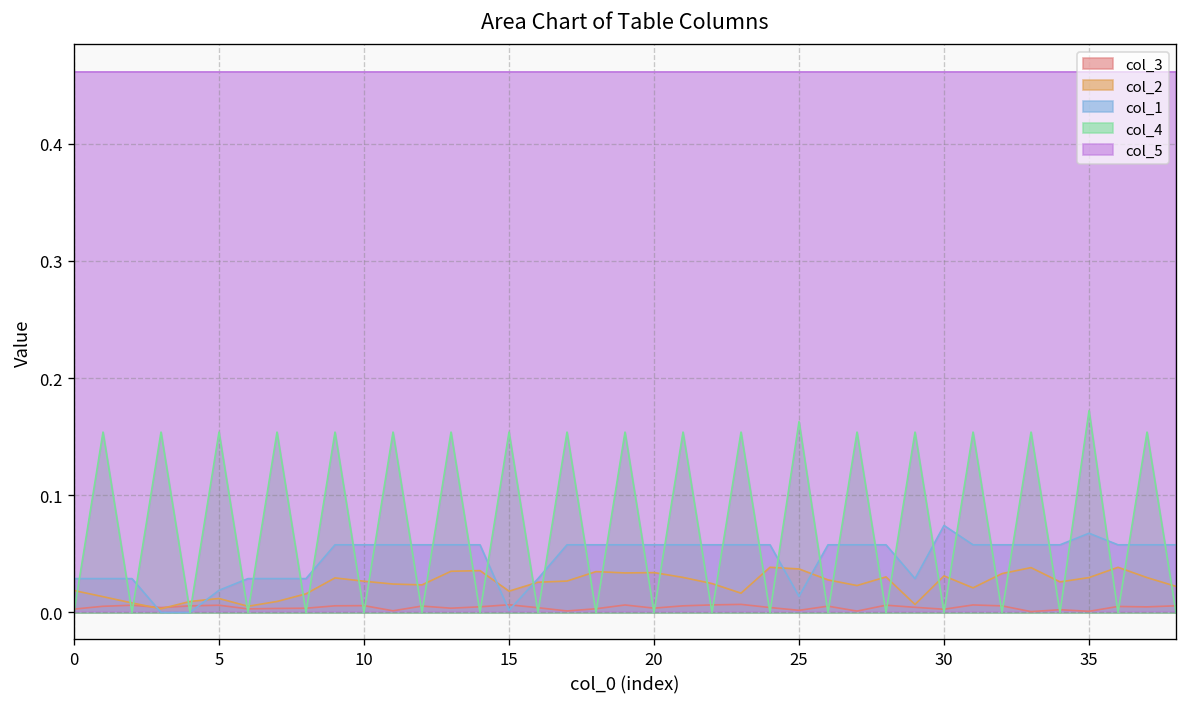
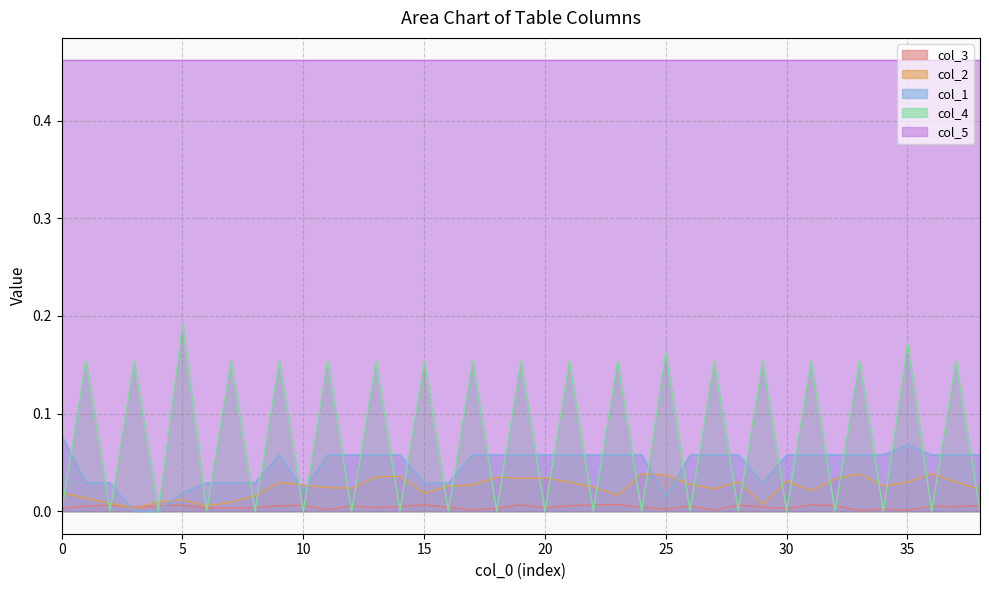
  {
    "col_1": {
-     "0": 0.03,
+     "0": 0.08,
      "5": 0.02,
-     "10": 0.06,
-     "15": 0.00,
+     "10": 0.02,
+     "15": 0.03,
      "20": 0.06,
      "25": 0.01,
-     "30": 0.07,
+     "30": 0.06,
      "35": 0.07
    },
    "col_4": {
      "0": 0.00,
-     "5": 0.15,
+     "5": 0.19,
      "10": 0.00,
      "15": 0.15,
      "20": 0.00,
      "25": 0.16,
      "30": 0.00,
      "35": 0.17
    },
    "col_5": {
      "0": 0.46,
      "5": 0.46,
      "10": 0.46,
      "15": 0.46,
      "20": 0.46,
      "25": 0.46,
      "30": 0.46
    }
  }
